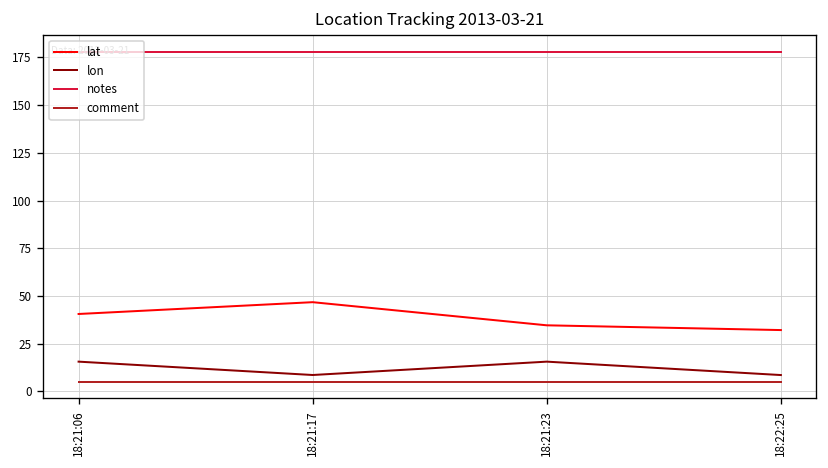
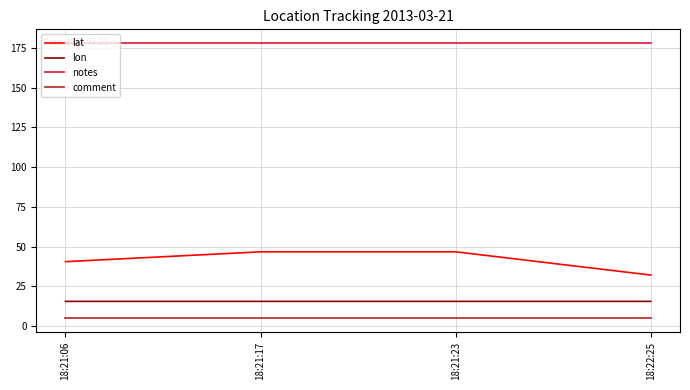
  {
    "lat": {
      "18:21:06": 41,
      "18:21:17": 47,
-     "18:21:23": 35,
+     "18:21:23": 47,
      "18:22:25": 32
    },
    "lon": {
      "18:21:06": 16,
-     "18:21:17": 9,
+     "18:21:17": 16,
      "18:21:23": 16,
-     "18:22:25": 9
+     "18:22:25": 16
    }
  }
